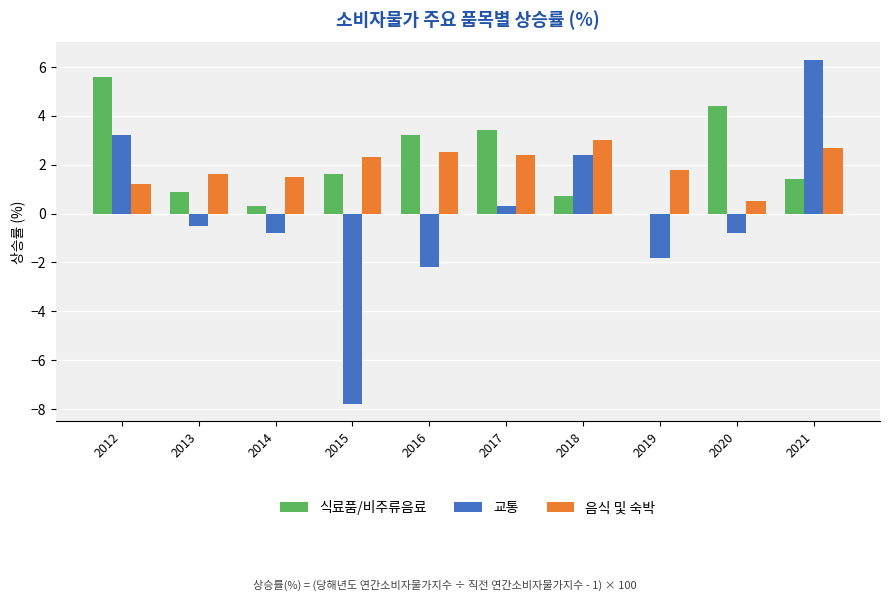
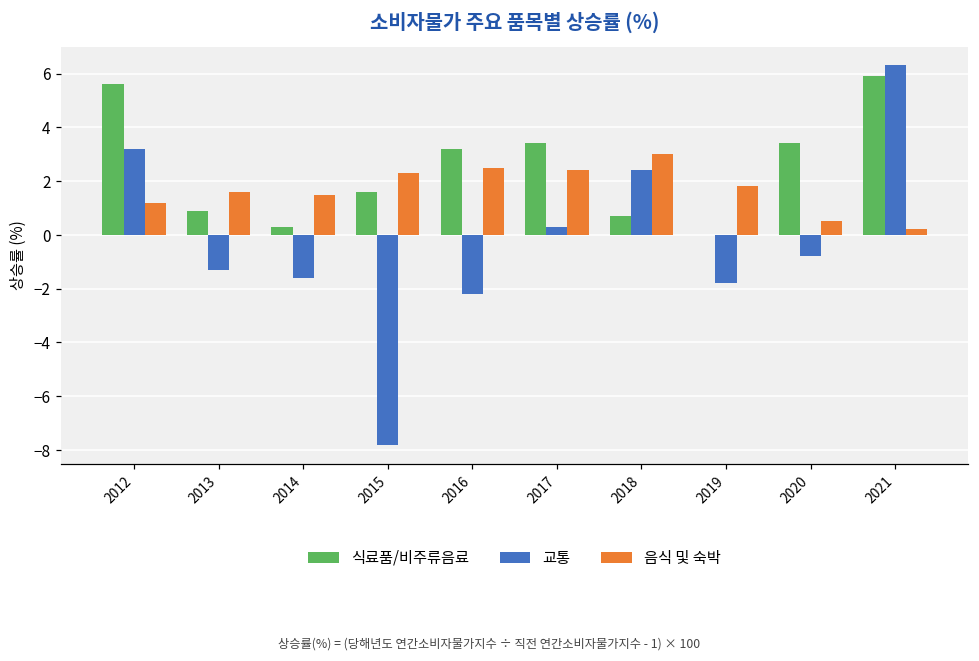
  {
    "식료품/비주류음료": {
      "2012": 5.6,
      "2013": 0.9,
      "2014": 0.3,
      "2015": 1.6,
      "2016": 3.2,
      "2017": 3.4,
      "2018": 0.7,
      "2019": 0.0,
-     "2020": 4.4,
-     "2021": 1.4
+     "2020": 3.4,
+     "2021": 5.9
    },
    "교통": {
      "2012": 3.2,
-     "2013": -0.5,
-     "2014": -0.8,
+     "2013": -1.3,
+     "2014": -1.6,
      "2015": -7.8,
      "2016": -2.2,
      "2017": 0.3,
      "2018": 2.4,
      "2019": -1.8,
      "2020": -0.8,
      "2021": 6.3
    },
    "음식 및 숙박": {
      "2012": 1.2,
      "2013": 1.6,
      "2014": 1.5,
      "2015": 2.3,
      "2016": 2.5,
      "2017": 2.4,
      "2018": 3.0,
      "2019": 1.8,
      "2020": 0.5,
-     "2021": 2.7
+     "2021": 0.2
    }
  }
